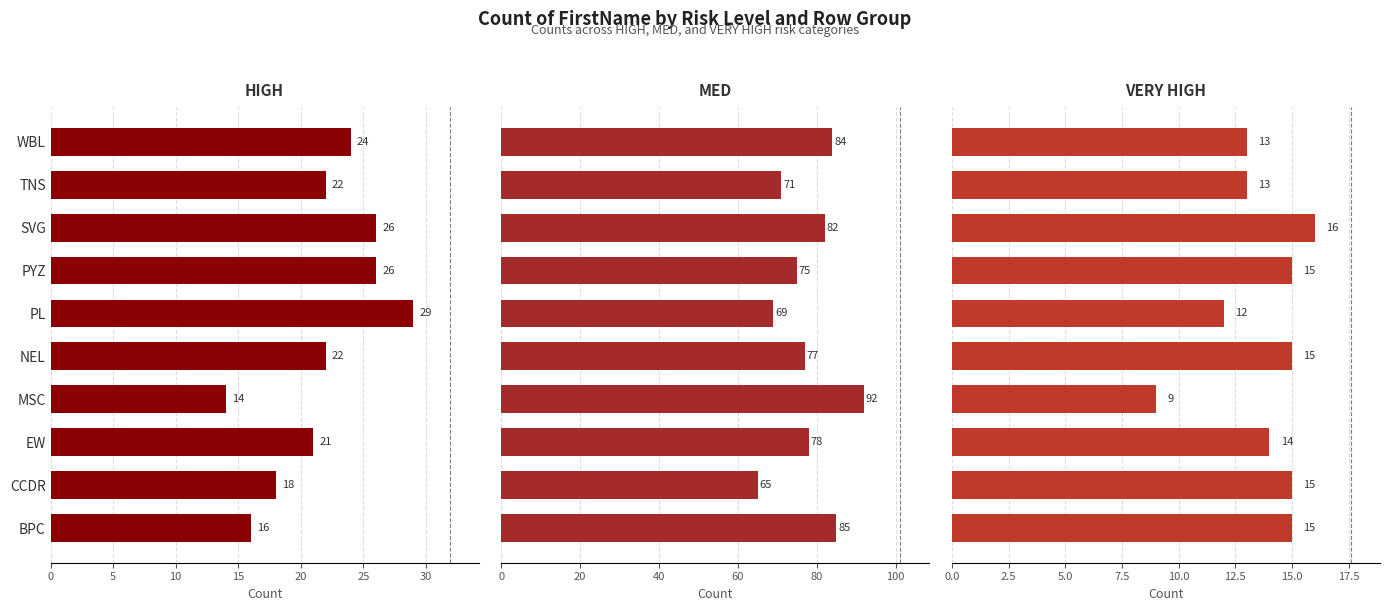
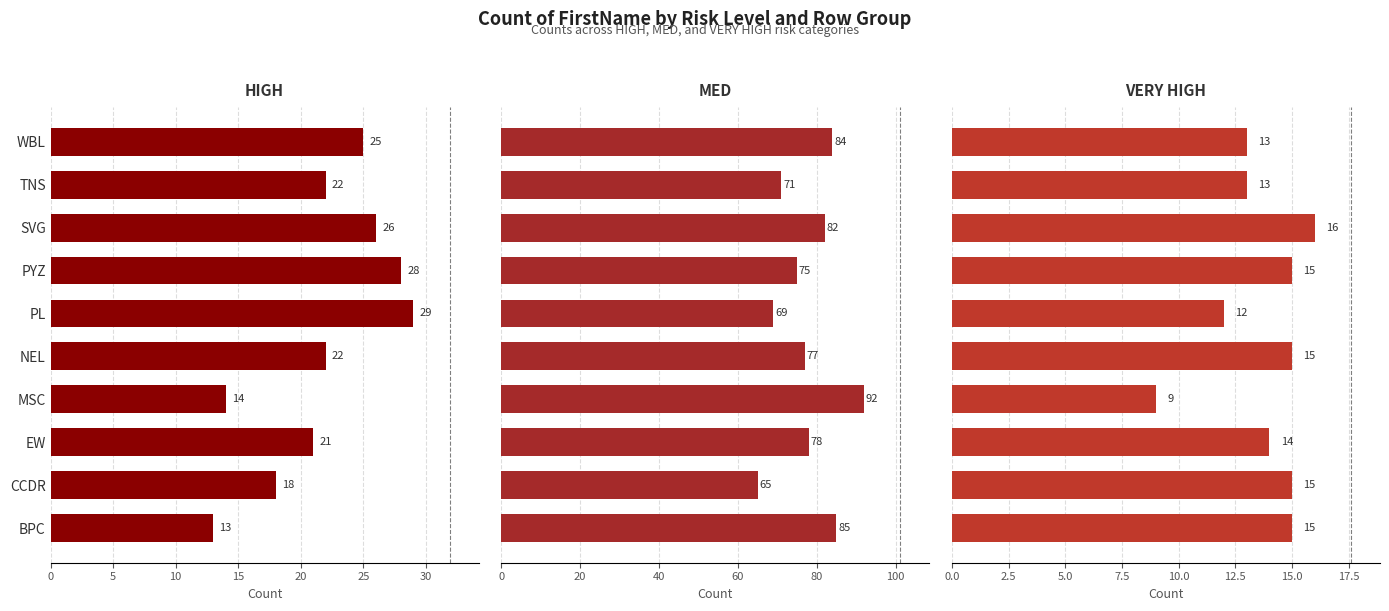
  {
    "HIGH": {
-     "WBL": 24,
+     "WBL": 25,
      "TNS": 22,
      "SVG": 26,
-     "PYZ": 26,
+     "PYZ": 28,
      "PL": 29,
      "NEL": 22,
      "MSC": 14,
      "EW": 21,
      "CCDR": 18,
-     "BPC": 16
+     "BPC": 13
    }
  }
